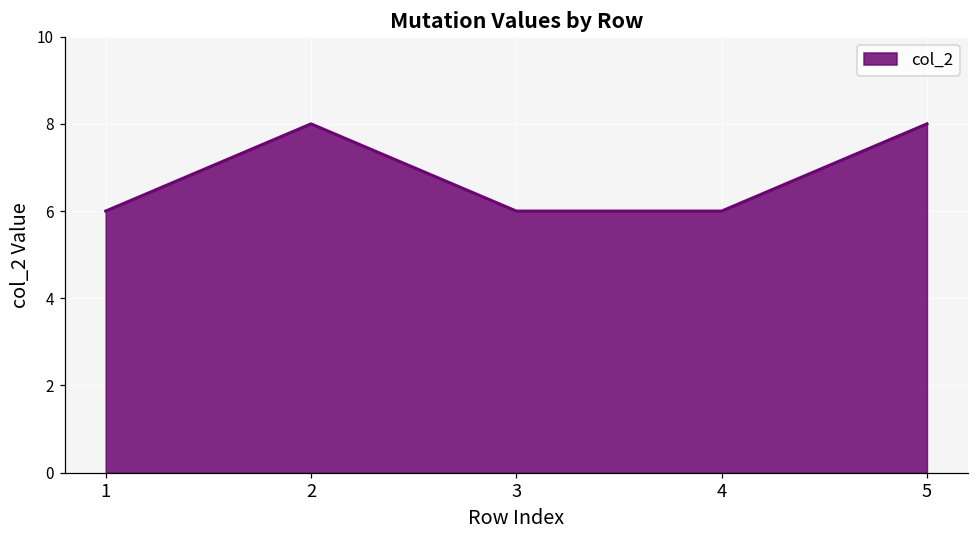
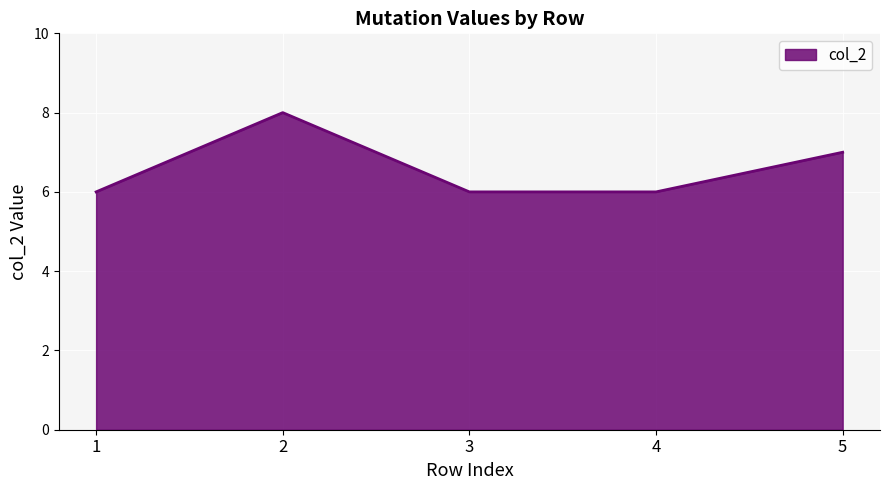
  {
    "1": 6,
    "2": 8,
    "3": 6,
    "4": 6,
-   "5": 8
+   "5": 7
  }
